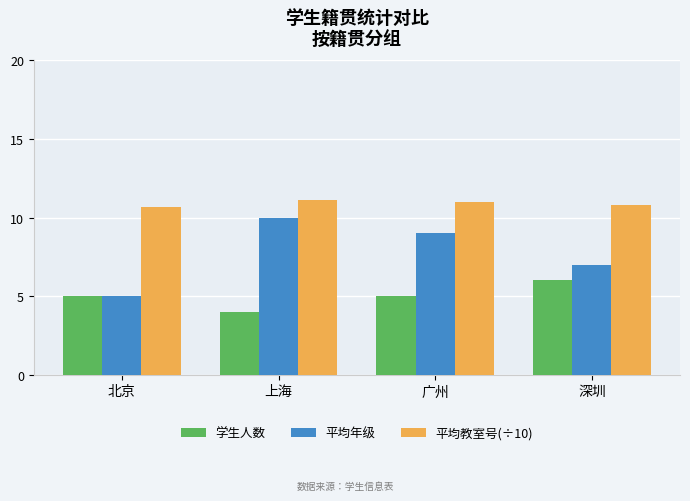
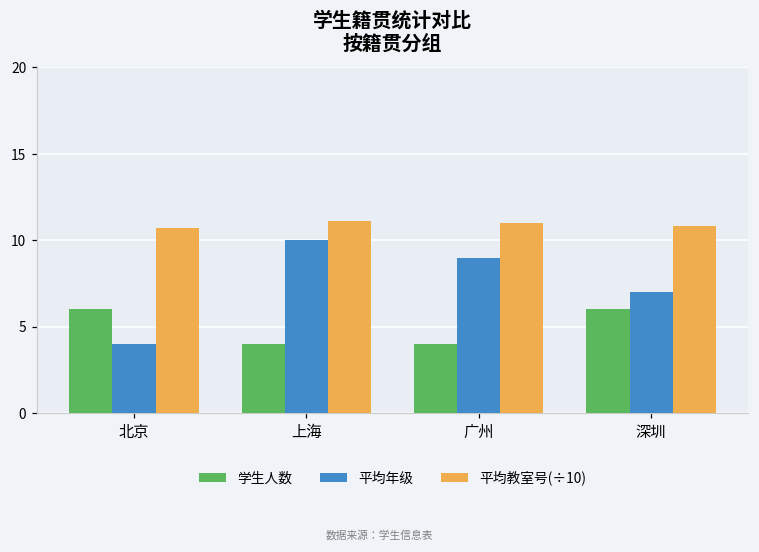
  {
    "学生人数": {
-     "北京": 5,
+     "北京": 6,
      "上海": 4,
-     "广州": 5,
+     "广州": 4,
      "深圳": 6
    },
    "平均年级": {
-     "北京": 5,
+     "北京": 4,
      "上海": 10,
      "广州": 9,
      "深圳": 7
    },
    "平均教室号(÷10)": {
      "北京": 10.7,
      "上海": 11,
      "广州": 11,
      "深圳": 10.8
    }
  }
